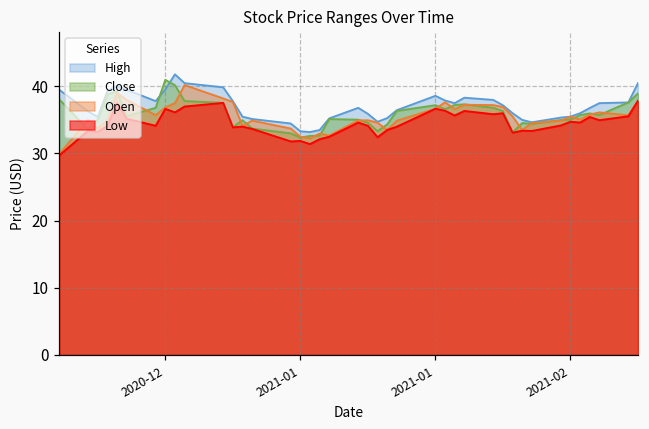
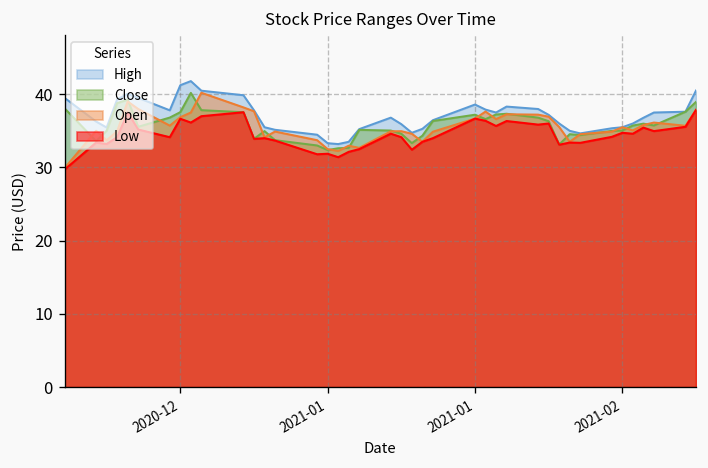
  {
    "High": {
-     "2020-12": 40
+     "2020-12": 41
    },
    "Close": {
-     "2020-12": 41
+     "2020-12": 38
    }
  }
